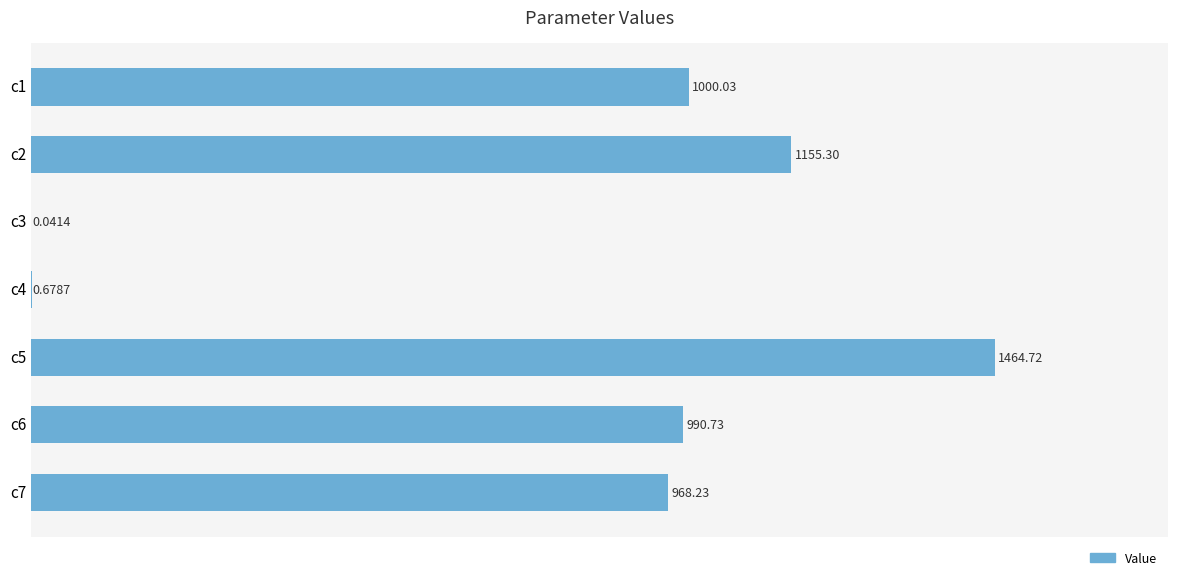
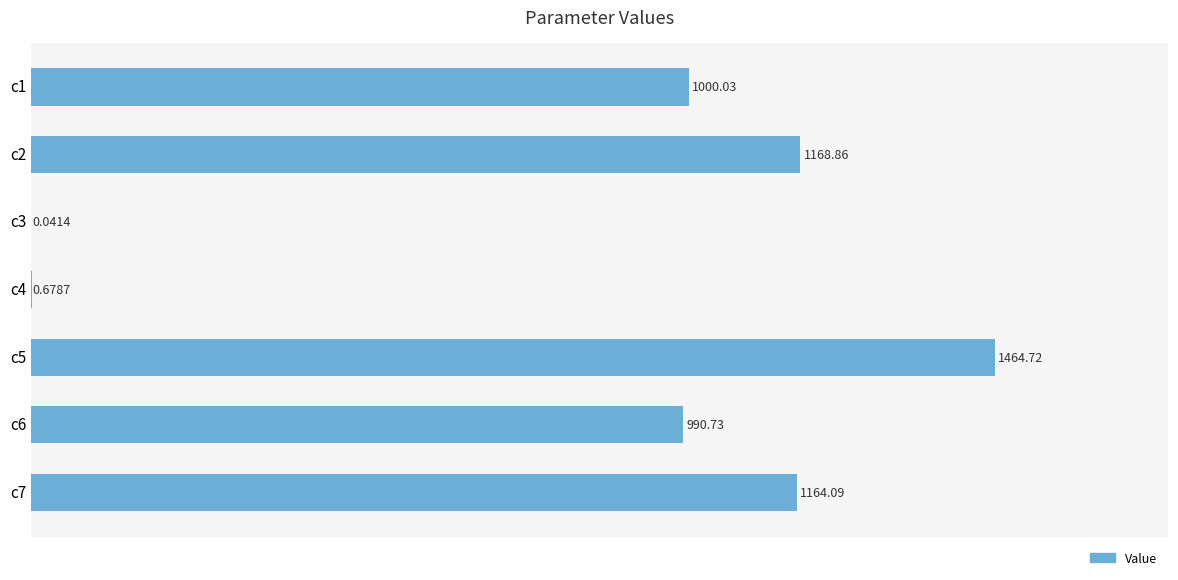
  {
    "c1": 1000.03,
-   "c2": 1155.30,
+   "c2": 1168.86,
    "c3": 0.0414,
    "c4": 0.6787,
    "c5": 1464.72,
    "c6": 990.73,
-   "c7": 968.23
+   "c7": 1164.09
  }
